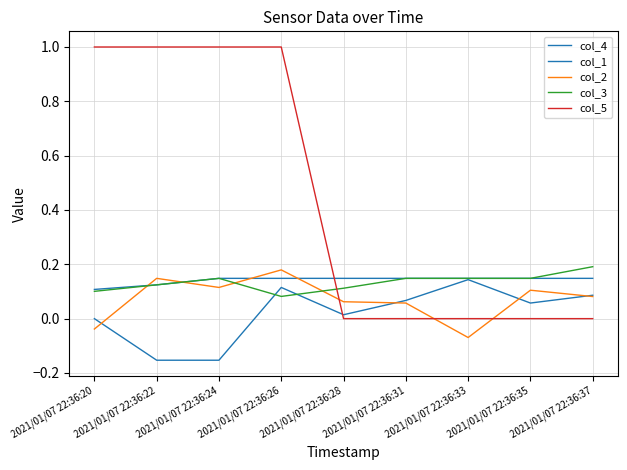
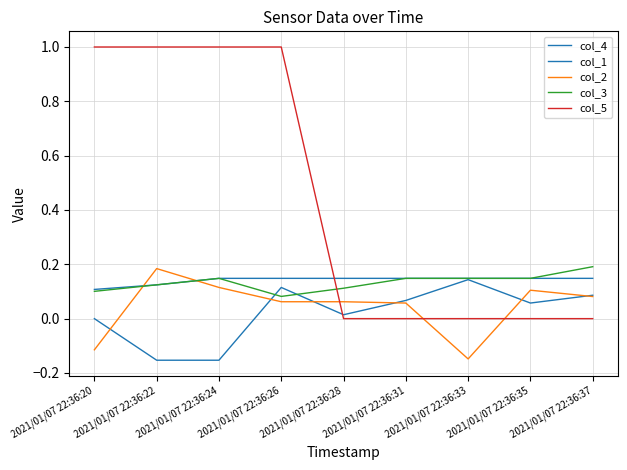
  {
    "col_2": {
-     "2021/01/07 22:36:20": -0.04,
-     "2021/01/07 22:36:22": 0.15,
+     "2021/01/07 22:36:20": -0.11,
+     "2021/01/07 22:36:22": 0.18,
      "2021/01/07 22:36:24": 0.11,
-     "2021/01/07 22:36:26": 0.18,
+     "2021/01/07 22:36:26": 0.06,
      "2021/01/07 22:36:28": 0.06,
      "2021/01/07 22:36:31": 0.06,
-     "2021/01/07 22:36:33": -0.07,
+     "2021/01/07 22:36:33": -0.15,
      "2021/01/07 22:36:35": 0.10
    },
    "col_3": {
      "2021/01/07 22:36:26": 0.08,
      "2021/01/07 22:36:28": 0.11,
      "2021/01/07 22:36:37": 0.19
    },
    "col_5": {
      "2021/01/07 22:36:20": 1.00,
      "2021/01/07 22:36:22": 1.00,
      "2021/01/07 22:36:24": 1.00,
      "2021/01/07 22:36:26": 1.00,
      "2021/01/07 22:36:28": 0.00,
      "2021/01/07 22:36:31": 0.00,
      "2021/01/07 22:36:33": 0.00,
      "2021/01/07 22:36:35": 0.00,
      "2021/01/07 22:36:37": 0.00
    }
  }
